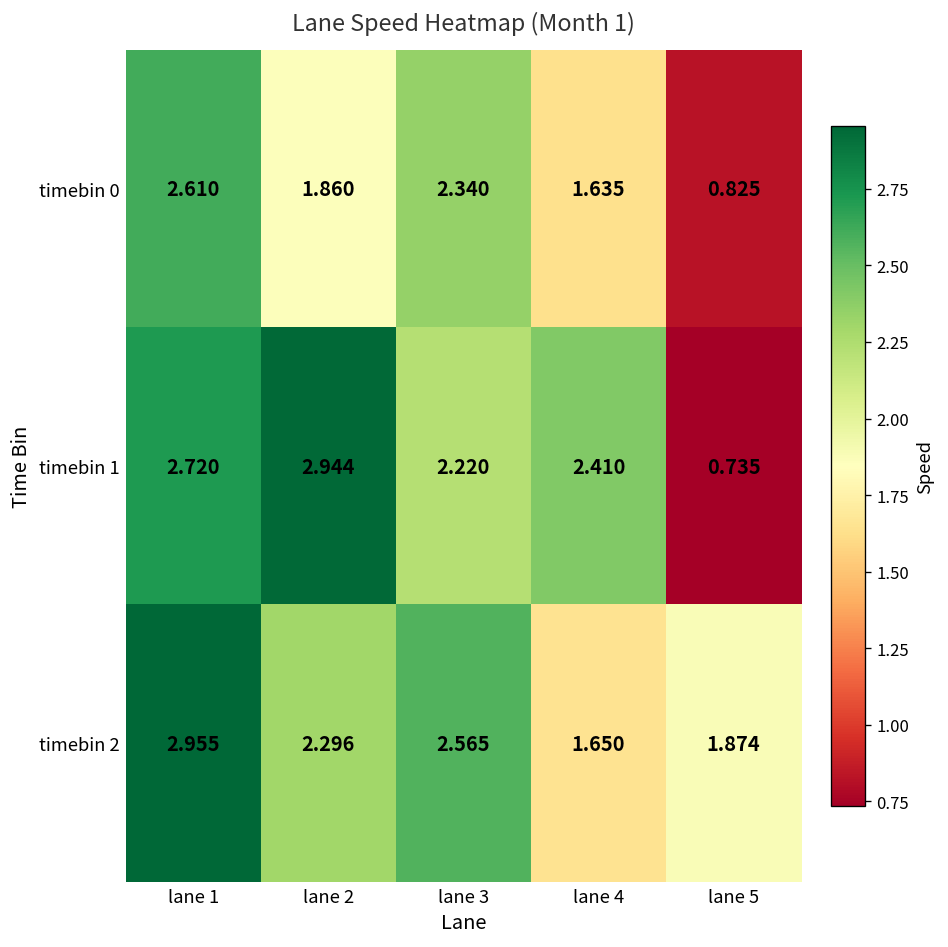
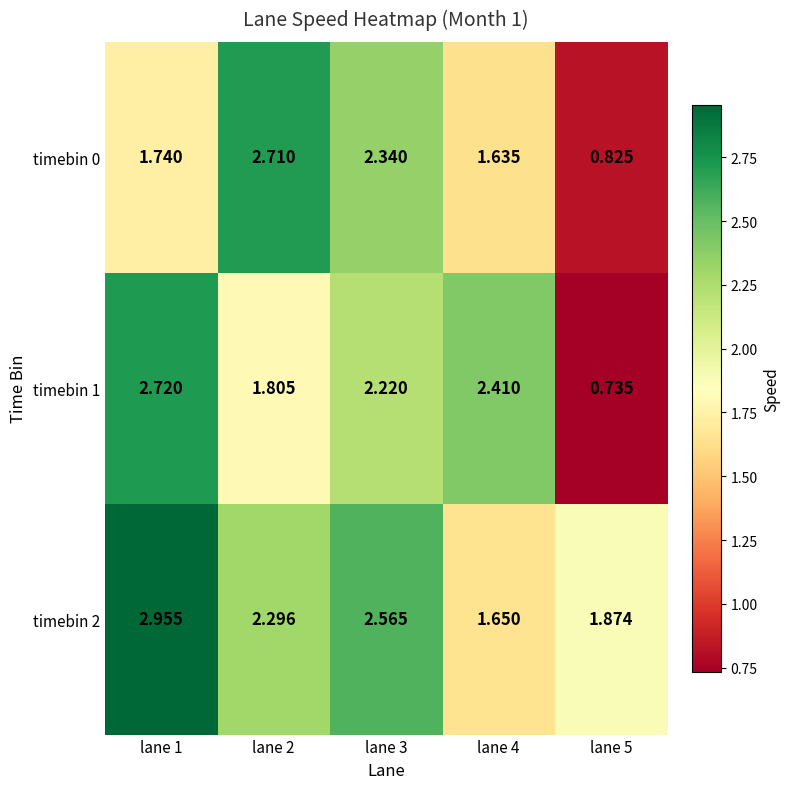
  {
    "timebin 0": {
-     "lane 1": 2.610,
-     "lane 2": 1.860,
+     "lane 1": 1.740,
+     "lane 2": 2.710,
      "lane 3": 2.340,
      "lane 4": 1.635,
      "lane 5": 0.825
    },
    "timebin 1": {
      "lane 1": 2.720,
-     "lane 2": 2.944,
+     "lane 2": 1.805,
      "lane 3": 2.220,
      "lane 4": 2.410,
      "lane 5": 0.735
    },
    "timebin 2": {
      "lane 1": 2.955,
      "lane 2": 2.296,
      "lane 3": 2.565,
      "lane 4": 1.650,
      "lane 5": 1.874
    }
  }
